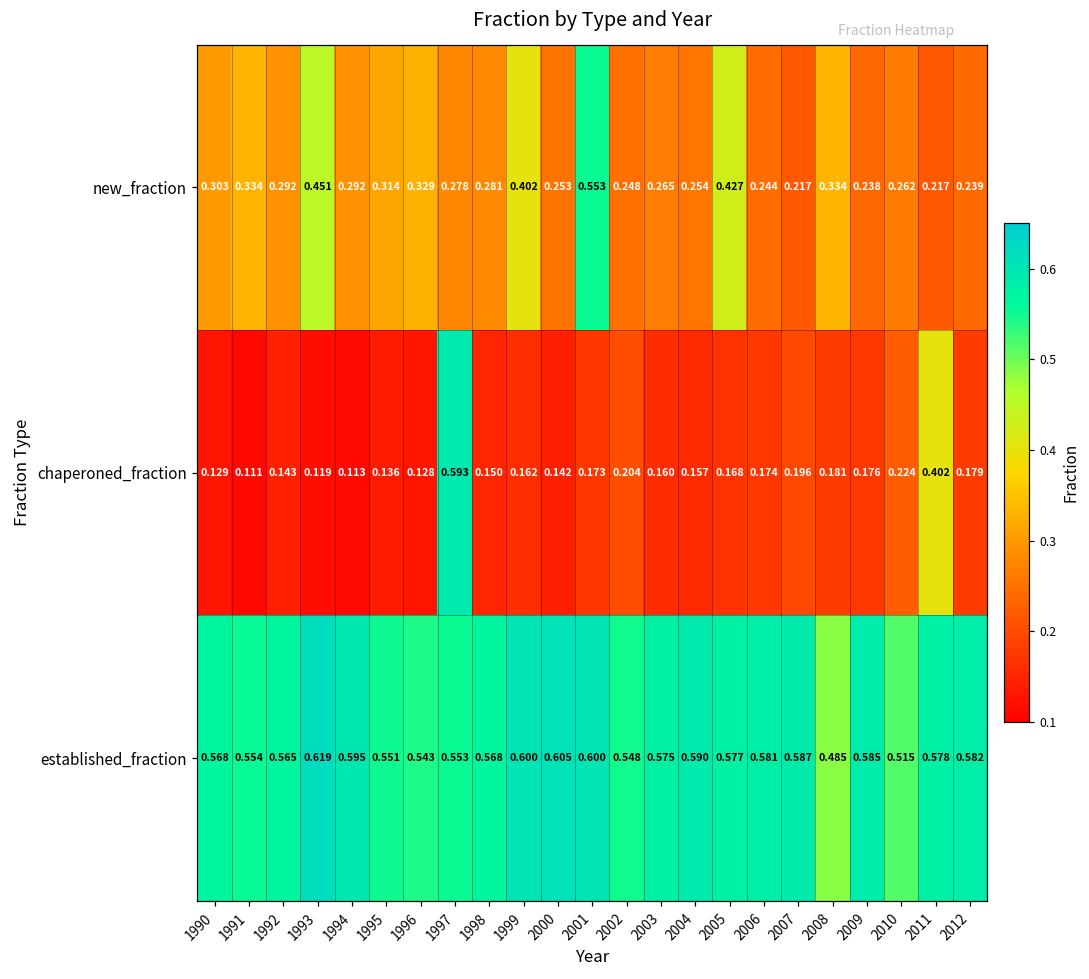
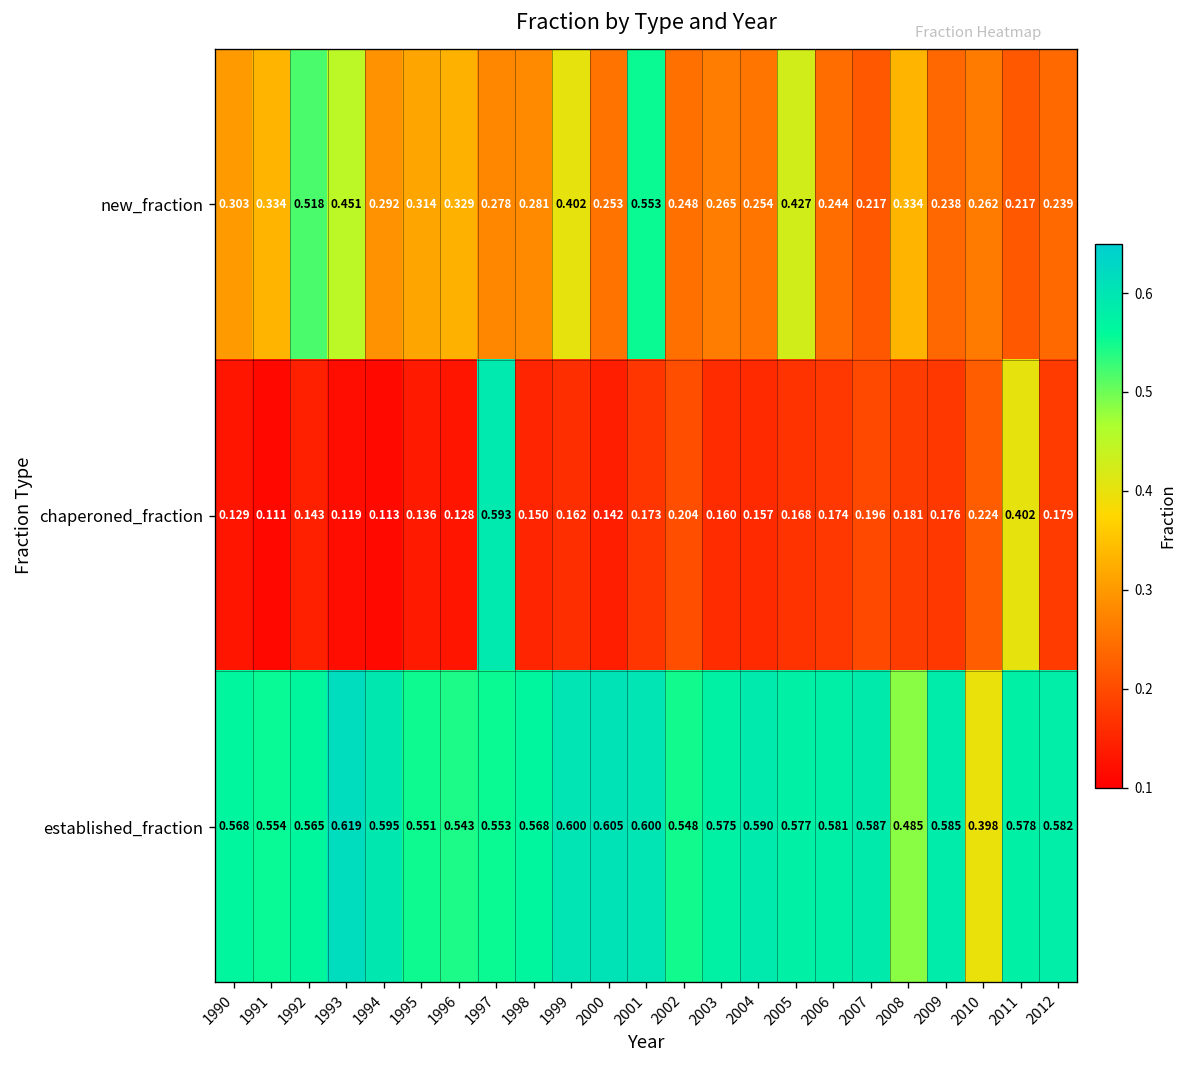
  {
    "new_fraction": {
      "1990": 0.303,
      "1991": 0.334,
-     "1992": 0.292,
+     "1992": 0.518,
      "1993": 0.451,
      "1994": 0.292,
      "1995": 0.314,
      "1996": 0.329,
      "1997": 0.278,
      "1998": 0.281,
      "1999": 0.402,
      "2000": 0.253,
      "2001": 0.553,
      "2002": 0.248,
      "2003": 0.265,
      "2004": 0.254,
      "2005": 0.427,
      "2006": 0.244,
      "2007": 0.217,
      "2008": 0.334,
      "2009": 0.238,
      "2010": 0.262,
      "2011": 0.217,
      "2012": 0.239
    },
    "chaperoned_fraction": {
      "1990": 0.129,
      "1991": 0.111,
      "1992": 0.143,
      "1993": 0.119,
      "1994": 0.113,
      "1995": 0.136,
      "1996": 0.128,
      "1997": 0.593,
      "1998": 0.150,
      "1999": 0.162,
      "2000": 0.142,
      "2001": 0.173,
      "2002": 0.204,
      "2003": 0.160,
      "2004": 0.157,
      "2005": 0.168,
      "2006": 0.174,
      "2007": 0.196,
      "2008": 0.181,
      "2009": 0.176,
      "2010": 0.224,
      "2011": 0.402,
      "2012": 0.179
    },
    "established_fraction": {
      "1990": 0.568,
      "1991": 0.554,
      "1992": 0.565,
      "1993": 0.619,
      "1994": 0.595,
      "1995": 0.551,
      "1996": 0.543,
      "1997": 0.553,
      "1998": 0.568,
      "1999": 0.600,
      "2000": 0.605,
      "2001": 0.600,
      "2002": 0.548,
      "2003": 0.575,
      "2004": 0.590,
      "2005": 0.577,
      "2006": 0.581,
      "2007": 0.587,
      "2008": 0.485,
      "2009": 0.585,
-     "2010": 0.515,
+     "2010": 0.398,
      "2011": 0.578,
      "2012": 0.582
    }
  }
